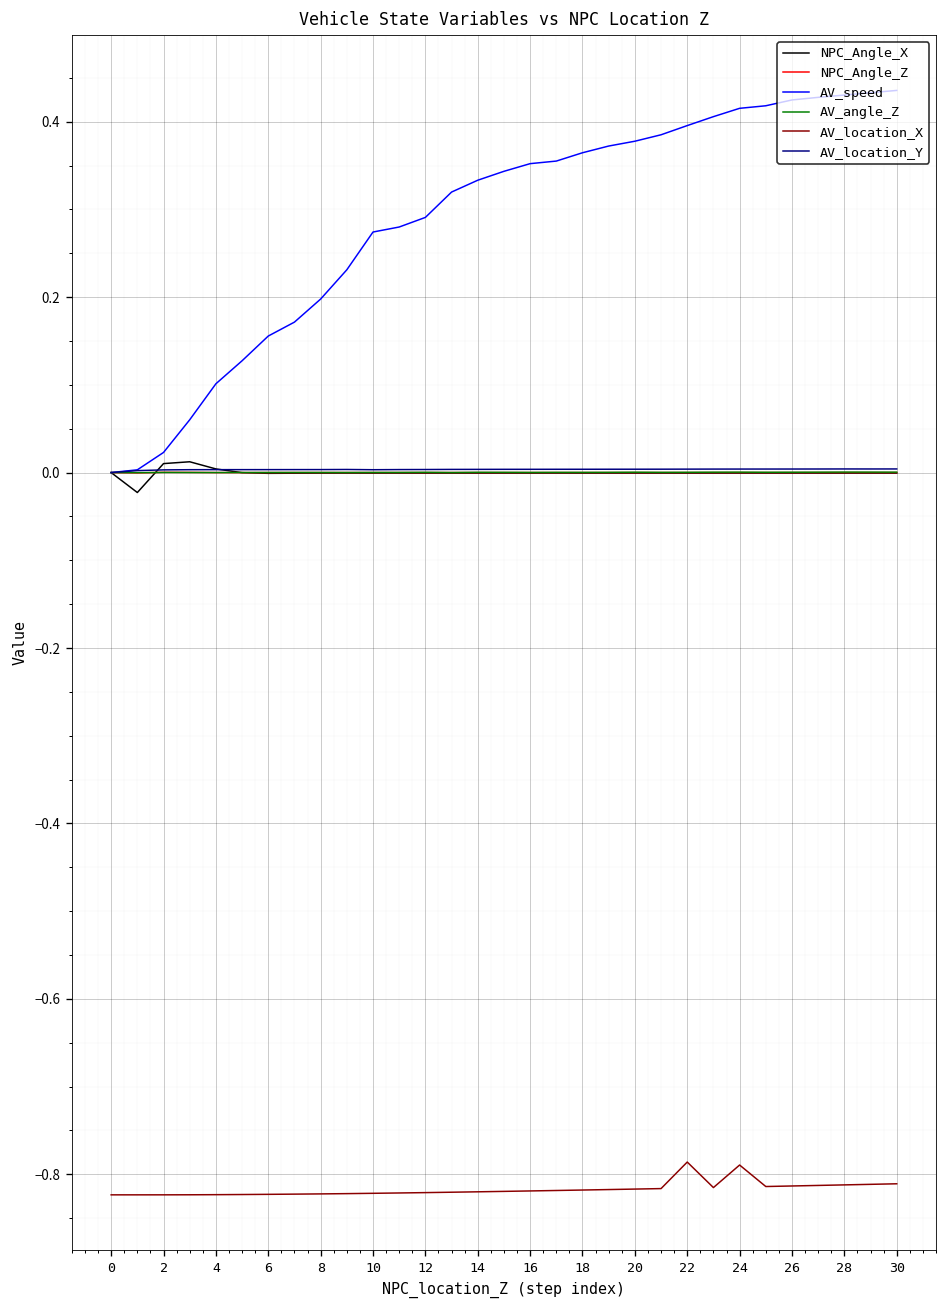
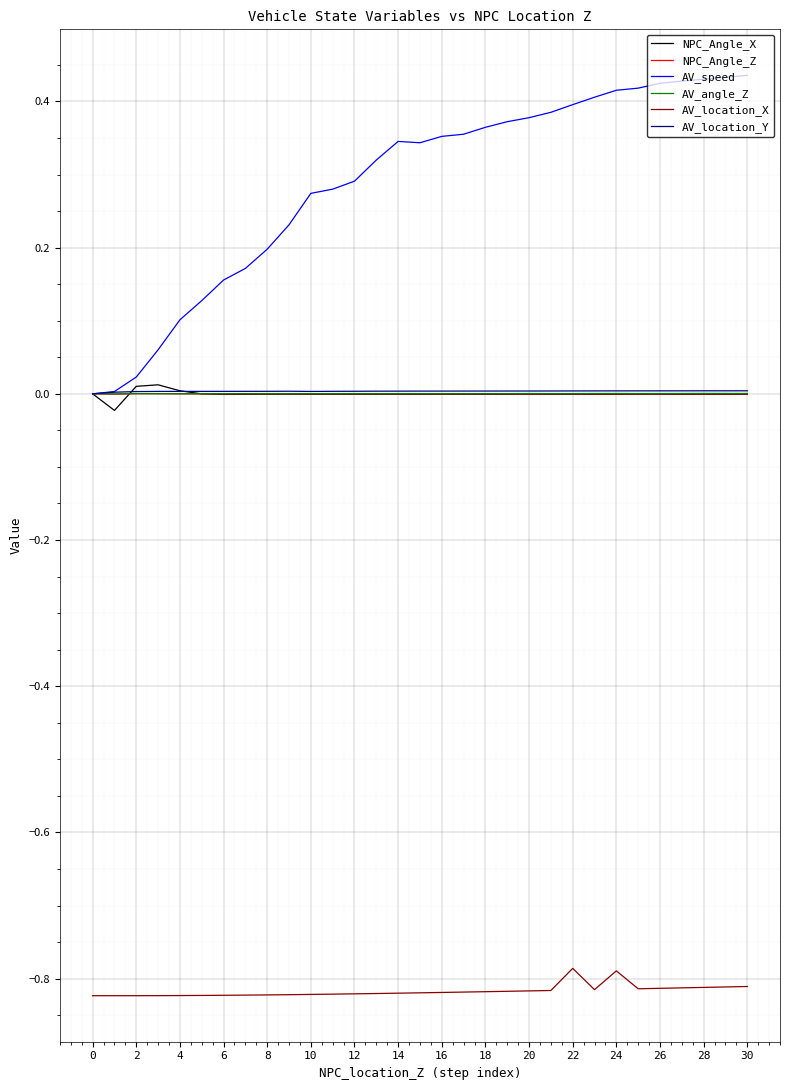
  {
    "NPC_Angle_X": {
      "2": 0.01
    },
    "AV_speed": {
      "2": 0.02,
      "4": 0.10,
      "6": 0.16,
      "8": 0.20,
      "10": 0.27,
      "12": 0.29,
-     "14": 0.33,
+     "14": 0.35,
      "16": 0.35,
      "18": 0.36,
      "20": 0.38,
      "22": 0.40,
      "24": 0.42
    },
    "AV_location_X": {
      "0": -0.82,
      "2": -0.82,
      "4": -0.82,
      "6": -0.82,
      "8": -0.82,
      "10": -0.82,
      "12": -0.82,
      "14": -0.82,
      "16": -0.82,
      "18": -0.82,
      "20": -0.82,
      "22": -0.79,
      "24": -0.79,
      "26": -0.81,
      "28": -0.81,
      "30": -0.81
    },
    "AV_location_Y": {
      "16": 0.00,
      "18": 0.00,
      "22": 0.00,
      "24": 0.00,
      "26": 0.00,
      "28": 0.00,
      "30": 0.00
    }
  }
